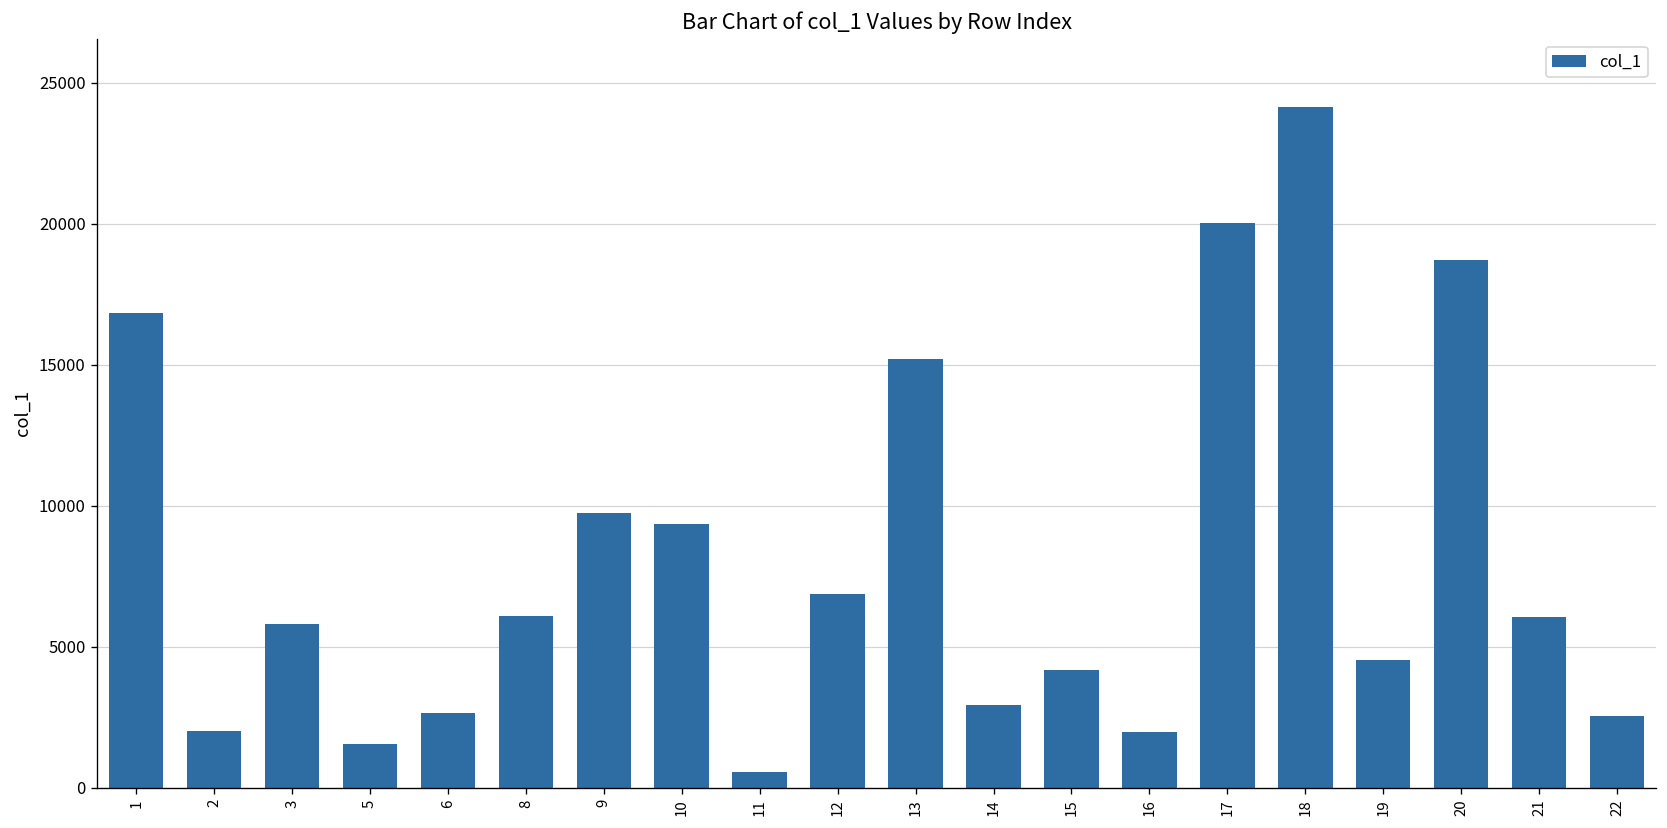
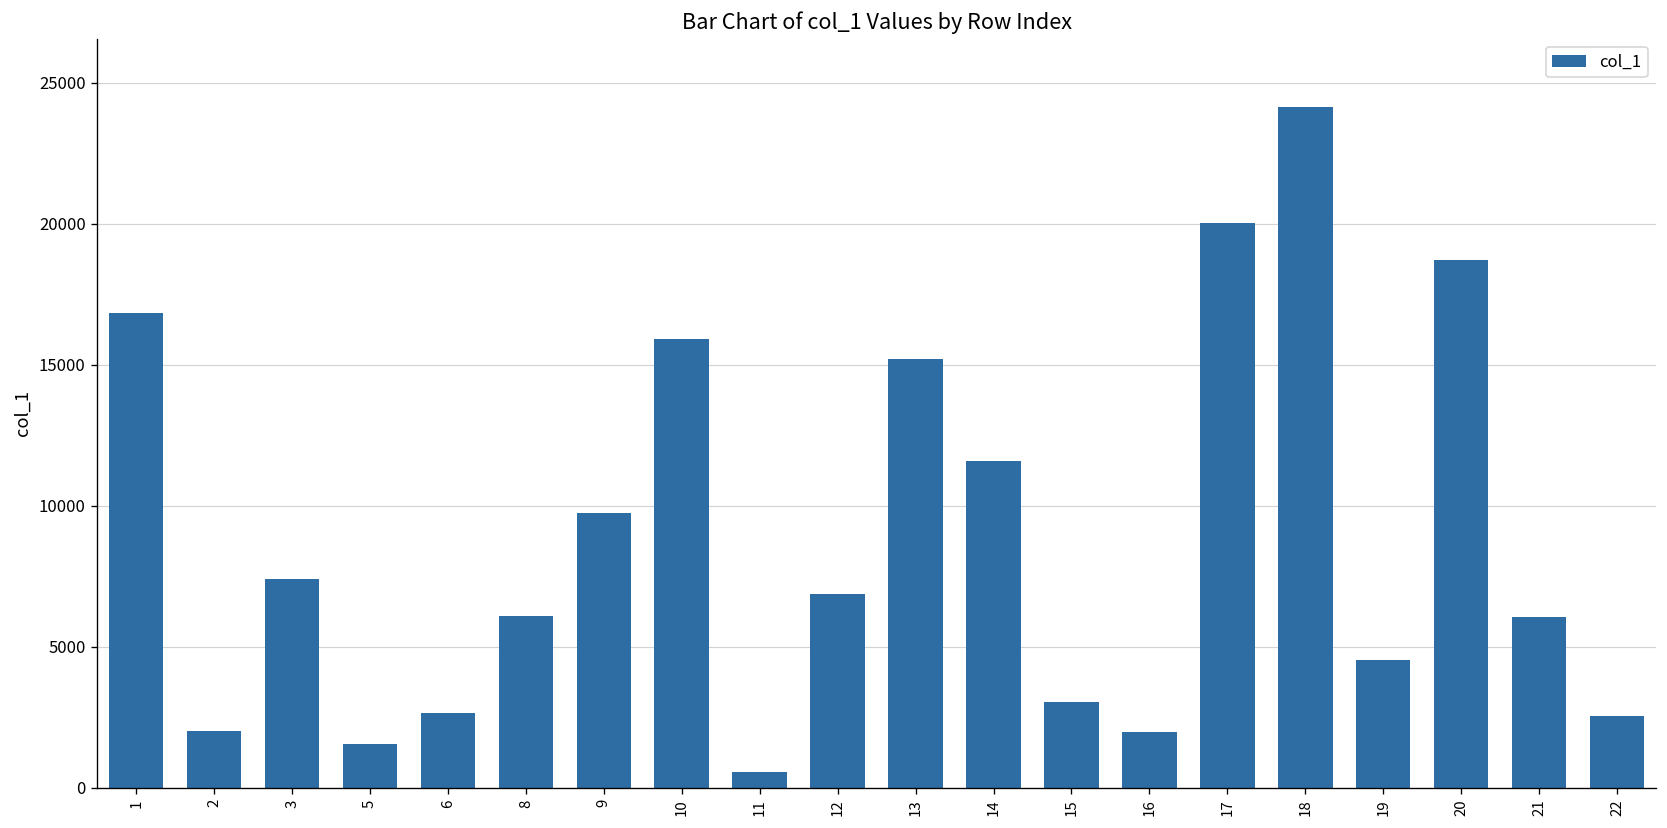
  {
    "1": 16800,
    "2": 2000,
-   "3": 5800,
+   "3": 7400,
    "5": 1500,
    "6": 2600,
    "8": 6100,
    "9": 9700,
-   "10": 9400,
+   "10": 15900,
    "11": 600,
    "12": 6900,
    "13": 15200,
-   "14": 2900,
-   "15": 4200,
+   "14": 11600,
+   "15": 3000,
    "16": 2000,
    "17": 20000,
    "18": 24200,
    "19": 4500,
    "20": 18700,
    "21": 6000,
    "22": 2500
  }
